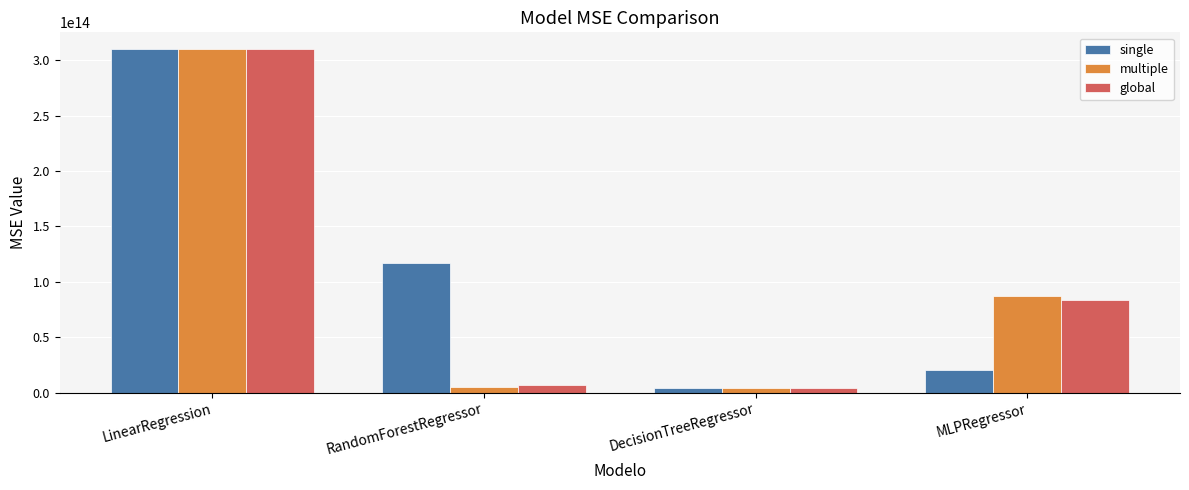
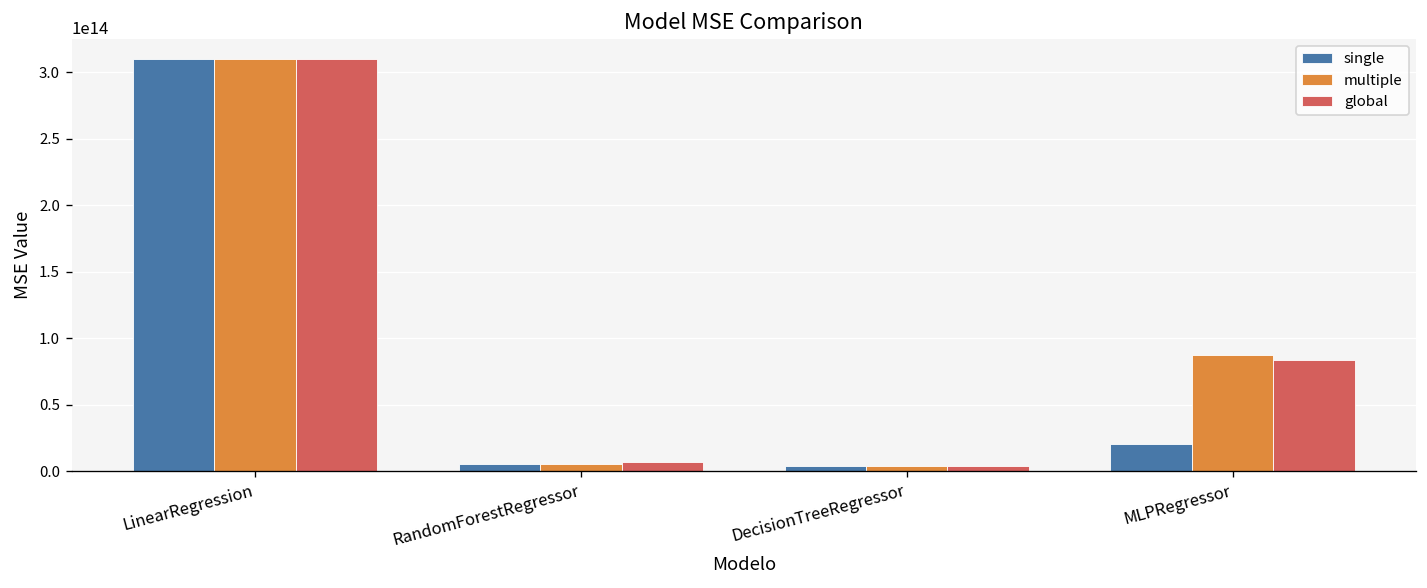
  {
    "single": {
      "LinearRegression": 310000000000000,
-     "RandomForestRegressor": 117000000000000,
+     "RandomForestRegressor": 5000000000000,
      "DecisionTreeRegressor": 4000000000000,
      "MLPRegressor": 21000000000000
    }
  }
